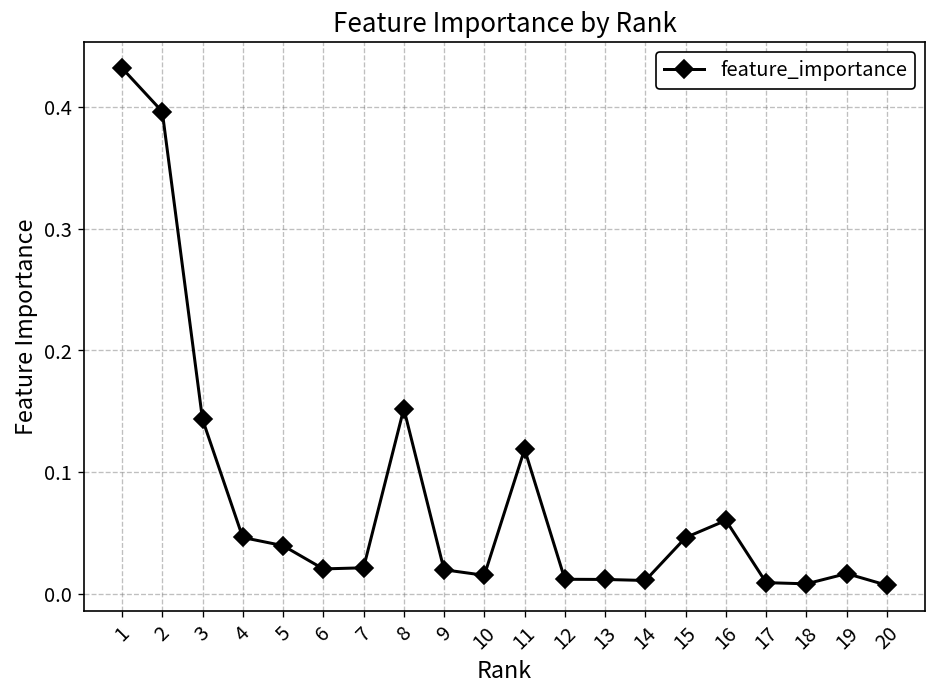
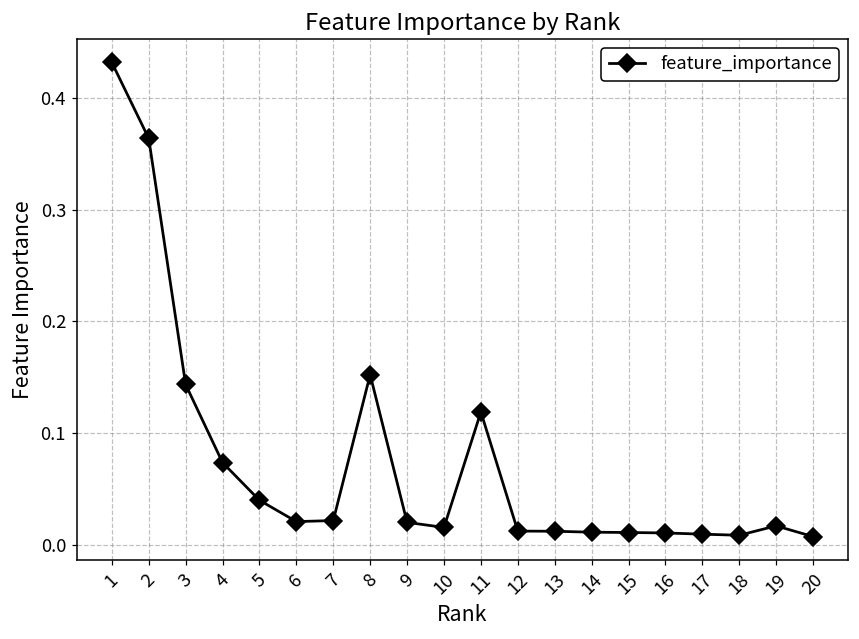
  {
    "1": 0.432,
-   "2": 0.396,
+   "2": 0.364,
    "3": 0.143,
-   "4": 0.046,
+   "4": 0.074,
    "5": 0.040,
    "6": 0.021,
    "7": 0.022,
    "8": 0.152,
    "9": 0.020,
    "10": 0.015,
    "11": 0.119,
    "12": 0.012,
    "13": 0.012,
    "14": 0.011,
-   "15": 0.046,
-   "16": 0.061,
+   "15": 0.011,
+   "16": 0.011,
    "17": 0.009,
    "18": 0.008,
    "19": 0.017,
    "20": 0.007
  }
